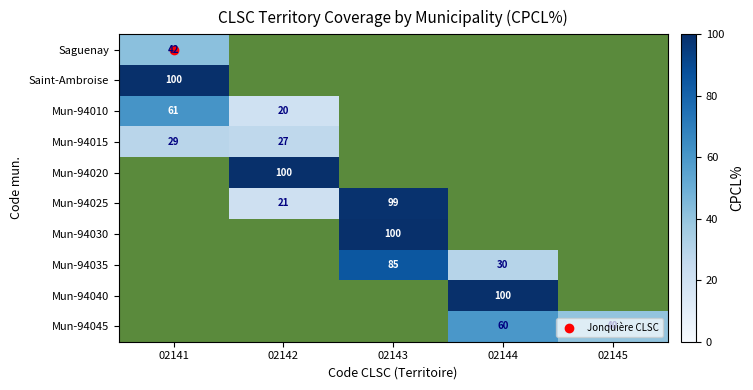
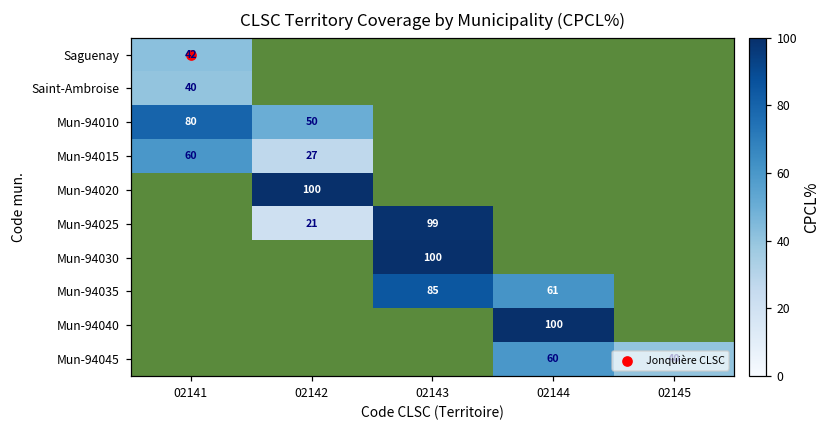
  {
    "Saint-Ambroise": {
-     "02141": 100
+     "02141": 40
    },
    "Mun-94010": {
-     "02141": 61,
-     "02142": 20
+     "02141": 80,
+     "02142": 50
    },
    "Mun-94015": {
-     "02141": 29,
+     "02141": 60,
      "02142": 27
    },
    "Mun-94020": {
      "02142": 100
    },
    "Mun-94025": {
      "02142": 21,
      "02143": 99
    },
    "Mun-94030": {
      "02143": 100
    },
    "Mun-94035": {
      "02143": 85,
-     "02144": 30
+     "02144": 61
    },
    "Mun-94040": {
      "02144": 100
    },
    "Mun-94045": {
      "02144": 60
    }
  }
